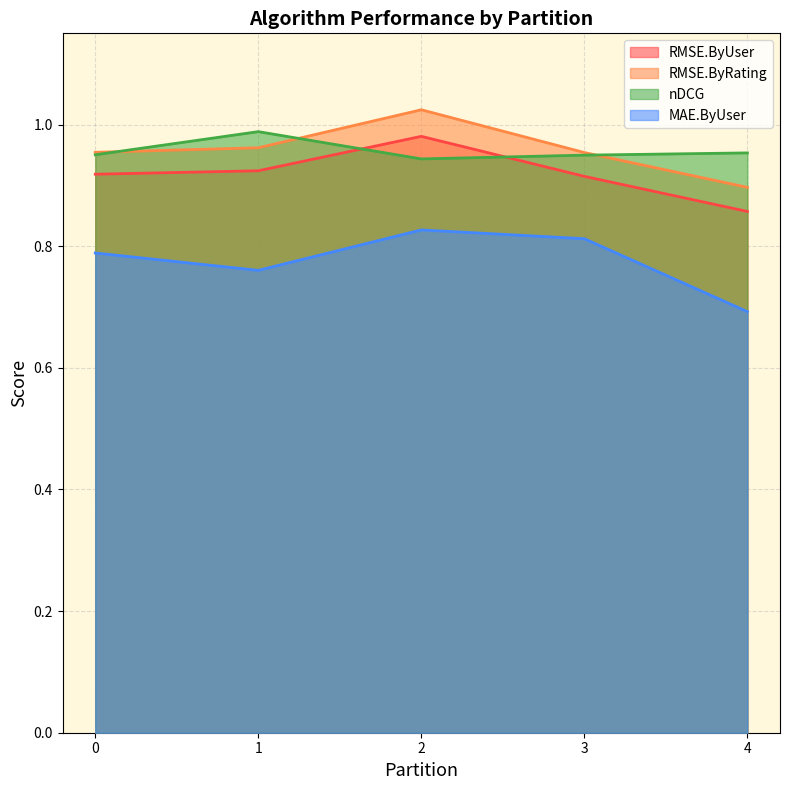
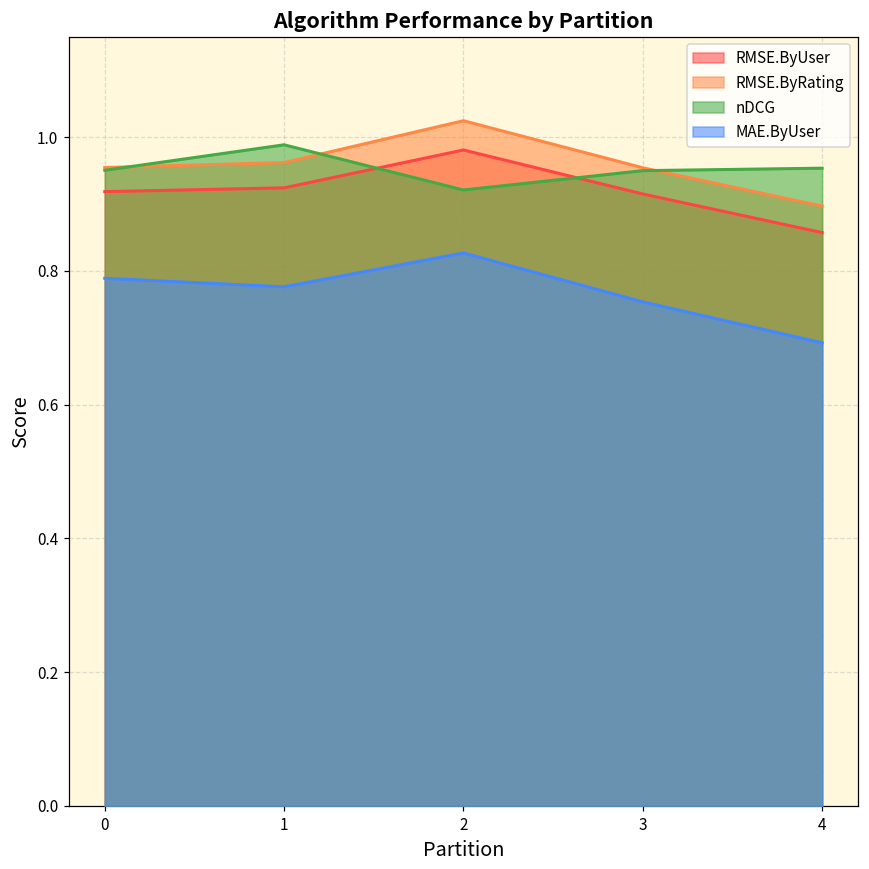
  {
    "nDCG": {
      "1": 0.99,
-     "2": 0.94,
+     "2": 0.92,
      "3": 0.95,
      "4": 0.95
    },
    "MAE.ByUser": {
      "0": 0.79,
-     "1": 0.76,
+     "1": 0.78,
      "2": 0.83,
-     "3": 0.81,
+     "3": 0.75,
      "4": 0.69
    }
  }
